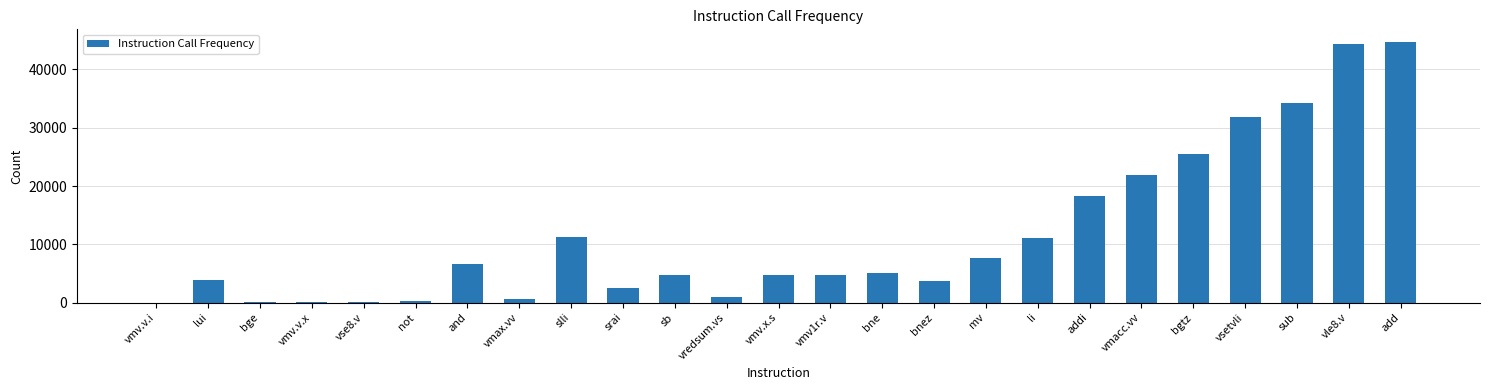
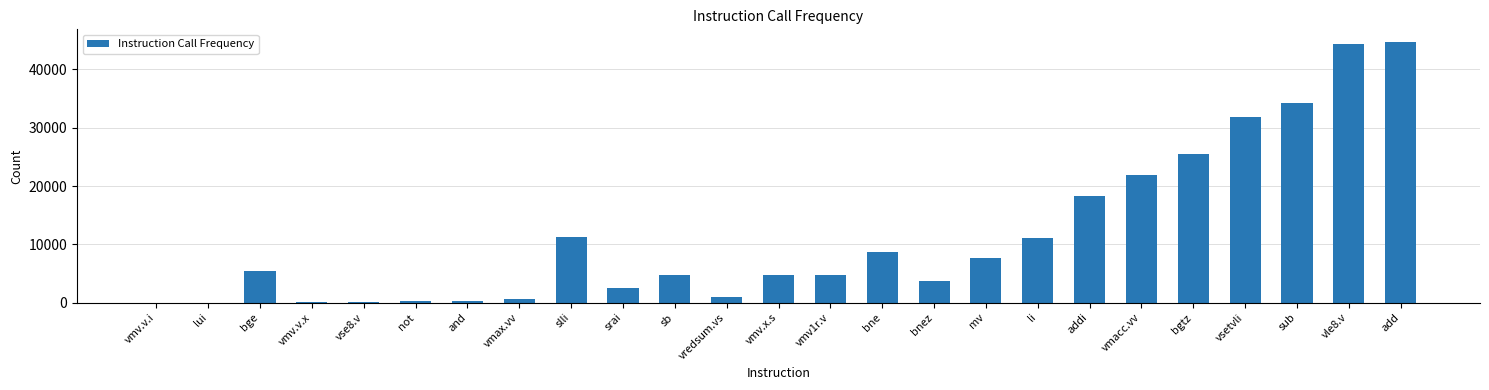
  {
-   "lui": 4000,
-   "bge": 0,
-   "and": 7000,
+   "lui": 0,
+   "bge": 5000,
+   "and": 0,
    "vmax.vv": 1000,
    "slli": 11000,
    "srai": 2000,
    "sb": 5000,
    "vredsum.vs": 1000,
    "vmv.x.s": 5000,
    "vmv1r.v": 5000,
-   "bne": 5000,
+   "bne": 9000,
    "bnez": 4000,
    "mv": 8000,
    "li": 11000,
    "addi": 18000,
    "vmacc.vv": 22000,
    "bgtz": 25000,
    "vsetvli": 32000,
    "sub": 34000,
    "vle8.v": 44000,
    "add": 45000
  }
